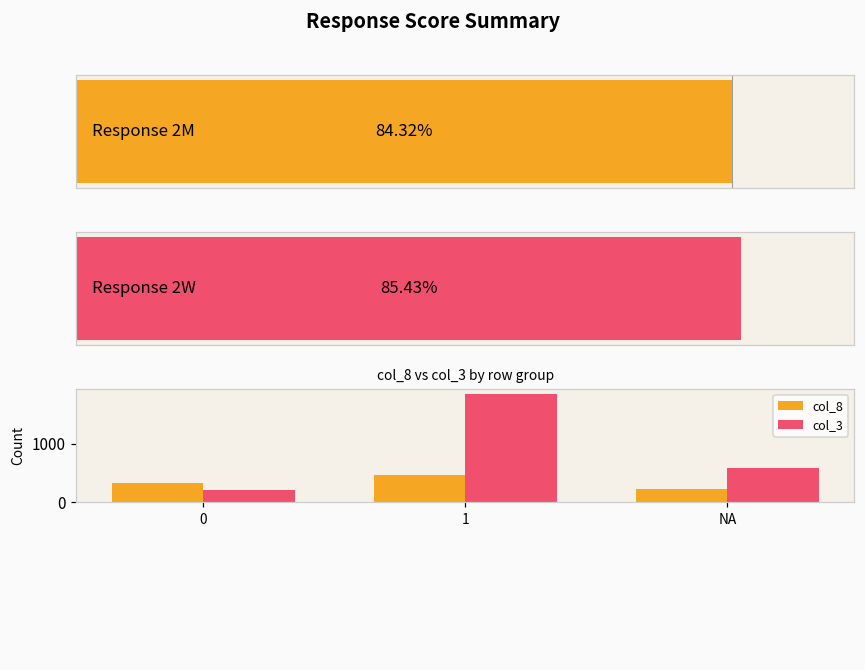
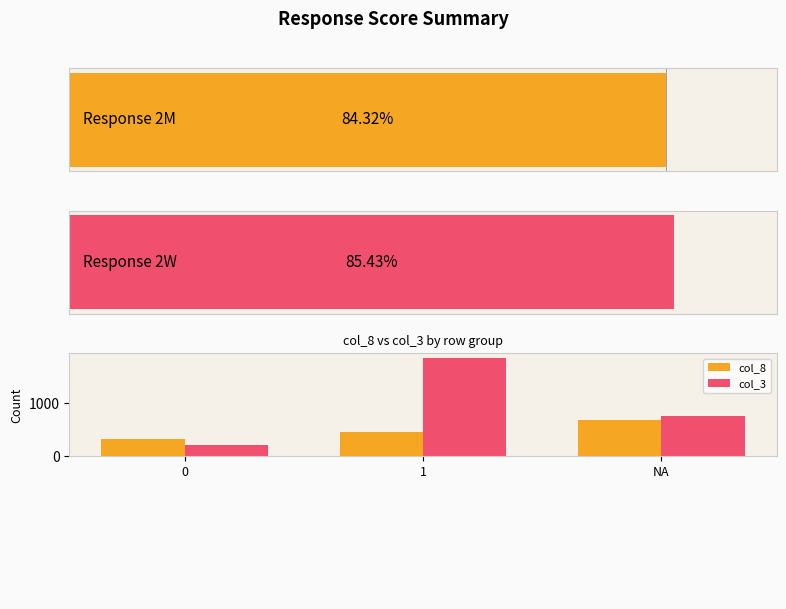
  {
    "col_8 vs col_3 by row group": {
      "col_8": {
        "0": 300,
        "1": 500,
-       "NA": 200
+       "NA": 700
      },
      "col_3": {
        "0": 200,
        "1": 1800,
-       "NA": 600
+       "NA": 800
      }
    }
  }
